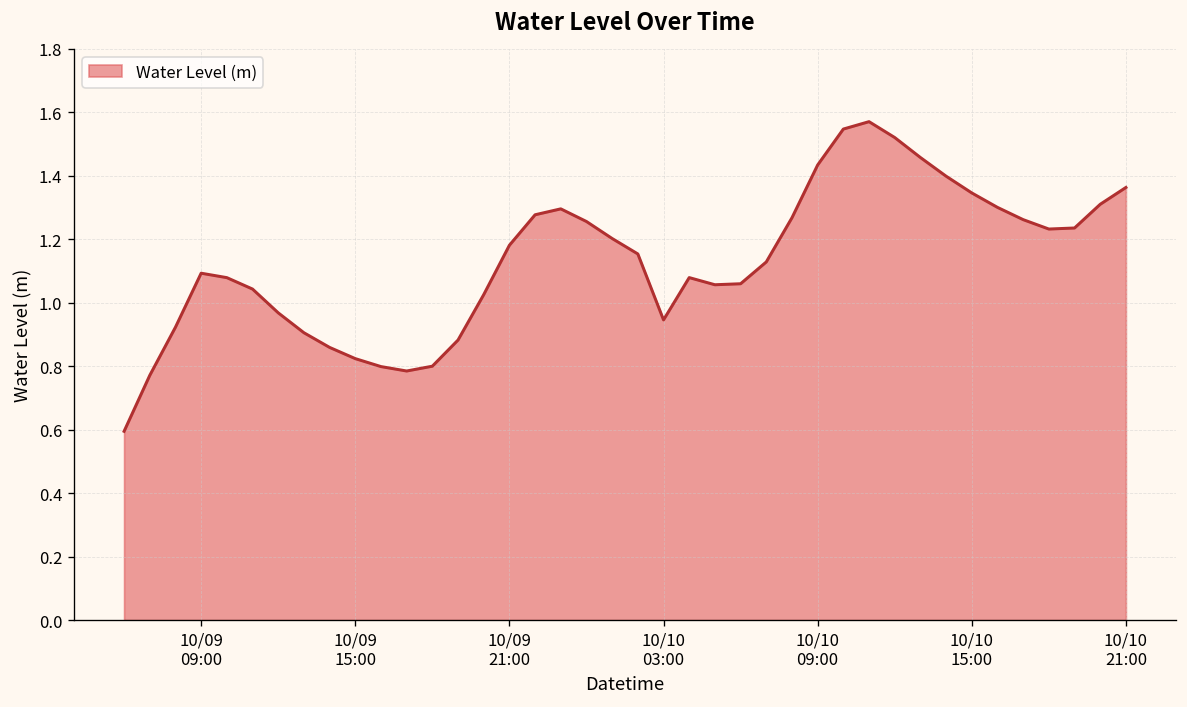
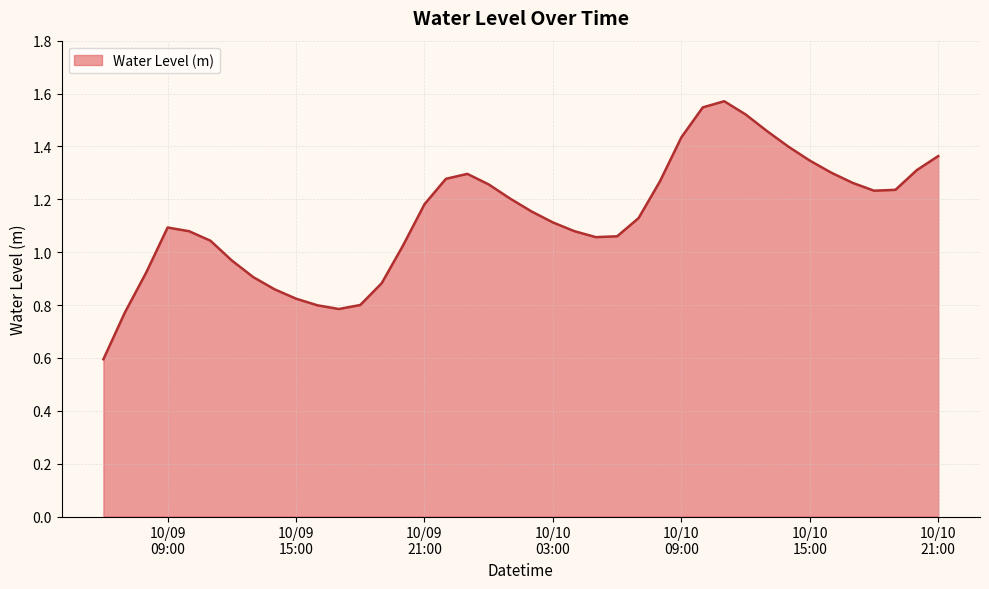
  {
    "10/09 09:00": 1.09,
    "10/09 15:00": 0.82,
    "10/09 21:00": 1.18,
-   "10/10 03:00": 0.95,
+   "10/10 03:00": 1.11,
    "10/10 09:00": 1.43,
    "10/10 15:00": 1.35,
    "10/10 21:00": 1.36
  }
